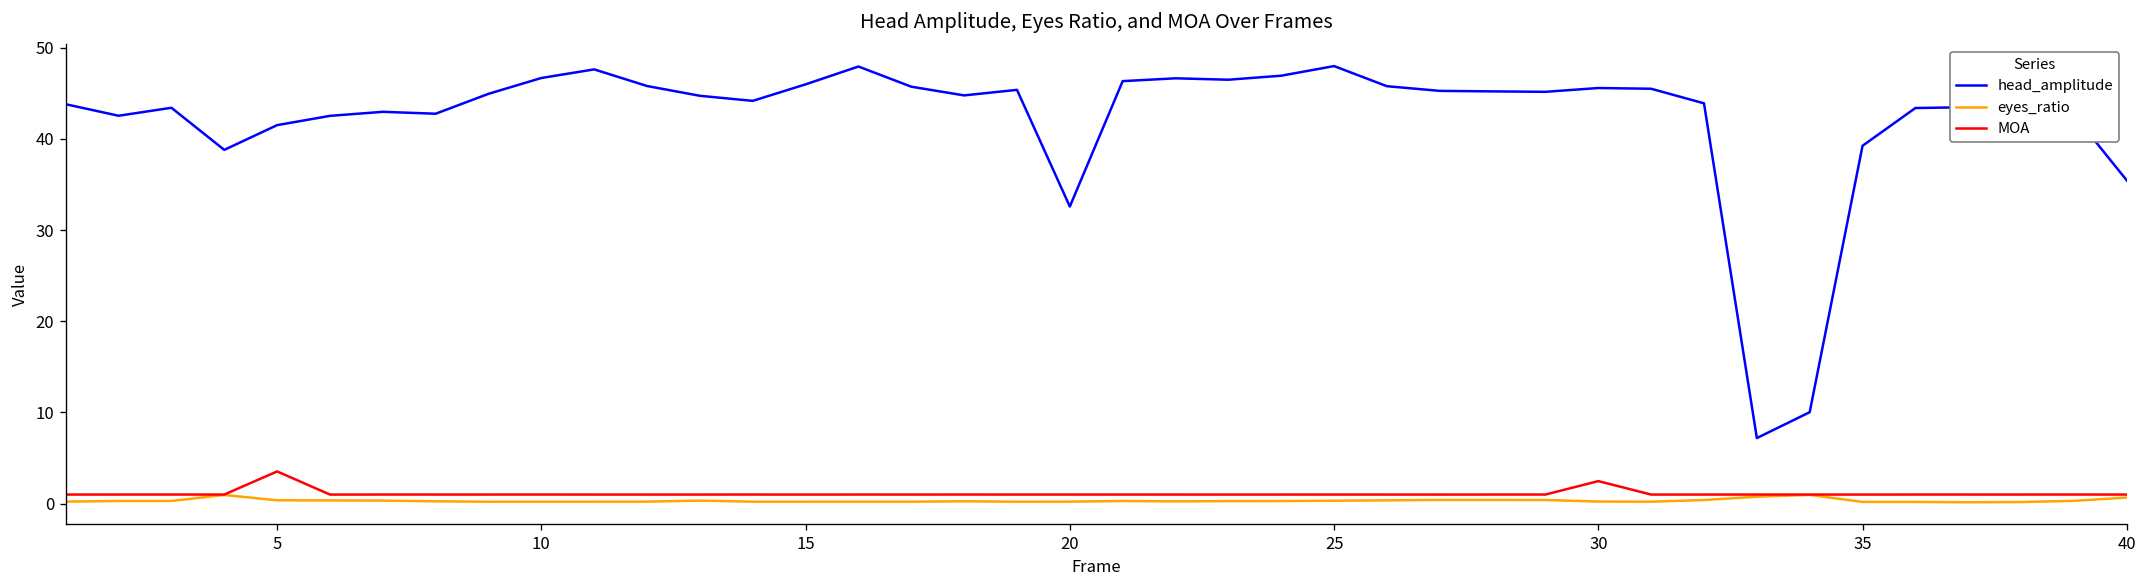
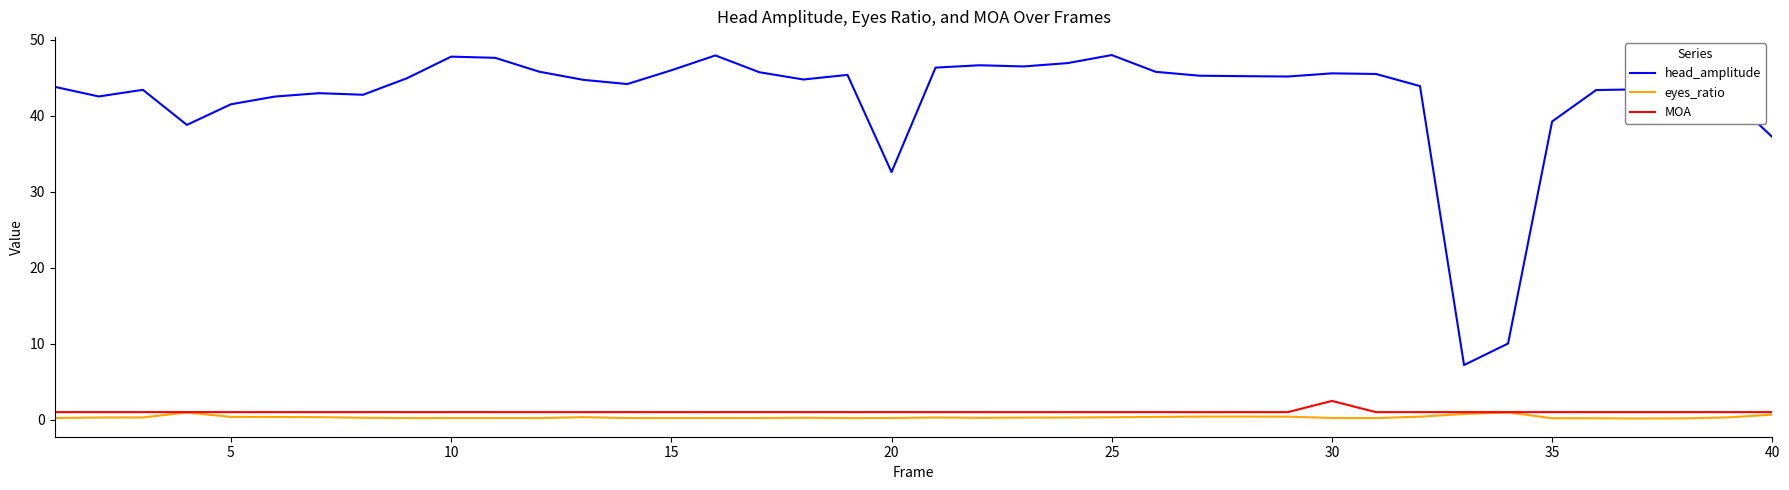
  {
    "head_amplitude": {
      "5": 42,
-     "10": 47,
+     "10": 48,
      "15": 46,
      "20": 33,
      "25": 48,
      "30": 46,
      "35": 39,
-     "40": 35
+     "40": 37
    },
    "eyes_ratio": {
      "5": 0,
      "10": 0,
      "15": 0,
      "20": 0,
      "25": 0,
      "30": 0,
      "35": 0,
      "40": 1
    },
    "MOA": {
-     "5": 4,
+     "5": 1,
      "10": 1,
      "15": 1,
      "20": 1,
      "25": 1,
      "30": 2,
      "35": 1,
      "40": 1
    }
  }
